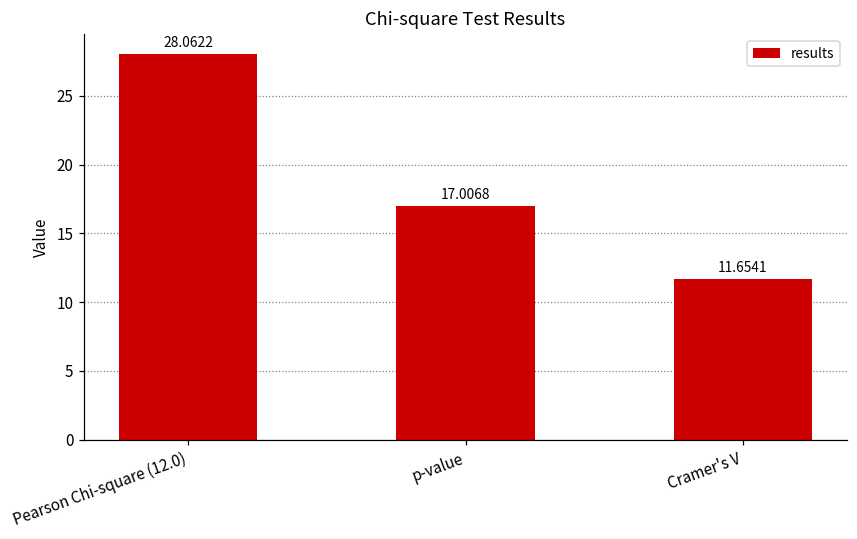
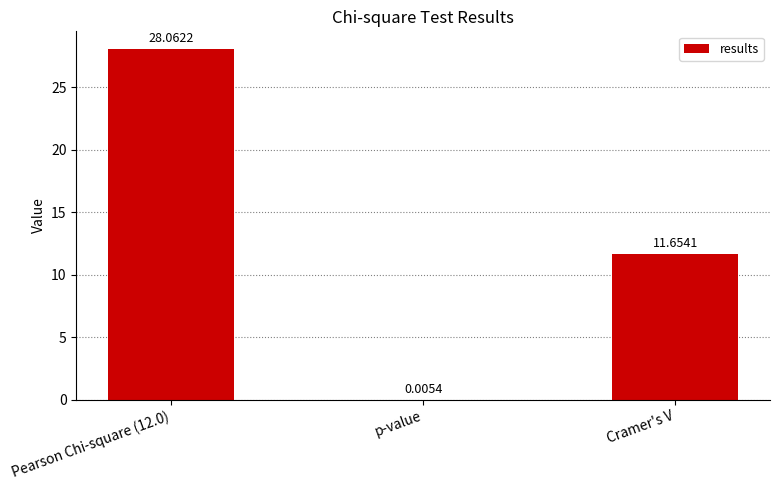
  {
    "Pearson Chi-square (12.0)": 28.0622,
-   "p-value": 17.0068,
+   "p-value": 0.0054,
    "Cramer's V": 11.6541
  }
